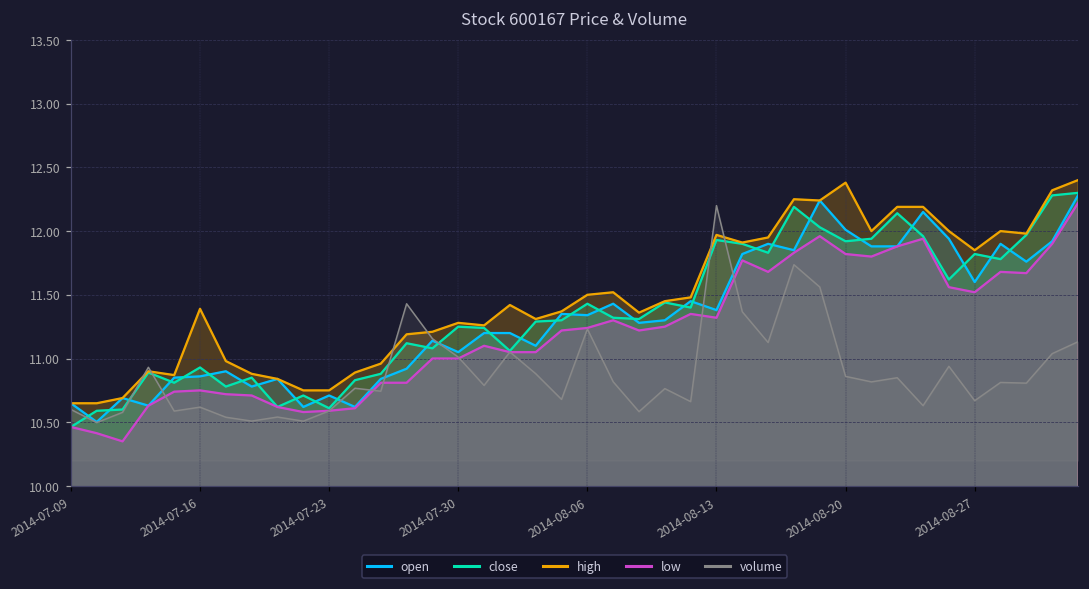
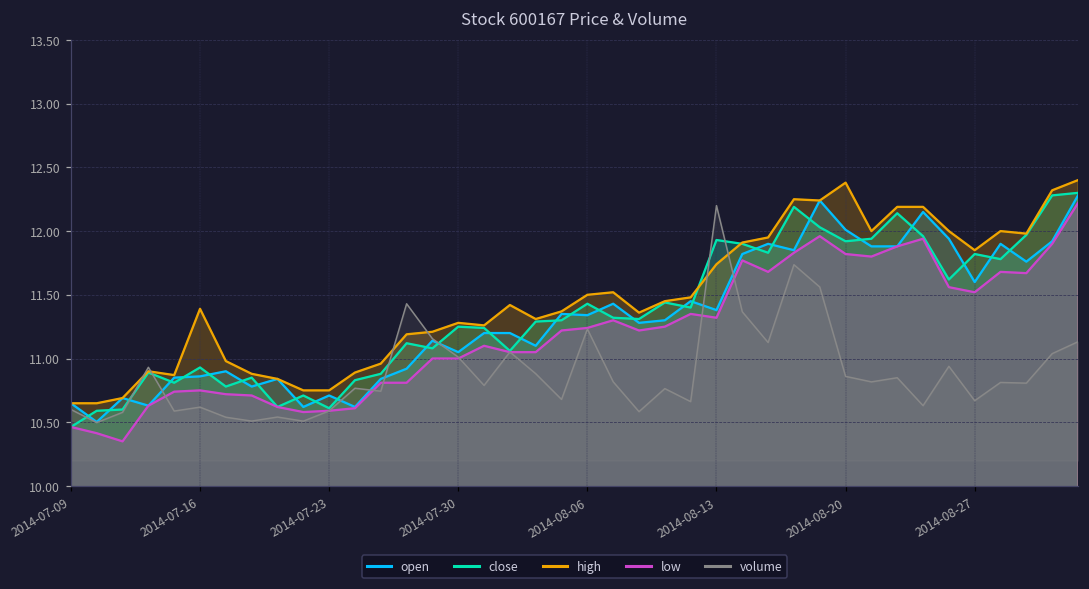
  {
    "high": {
      "2014-07-16": 11.39,
      "2014-07-23": 10.75,
      "2014-07-30": 11.28,
      "2014-08-06": 11.50,
-     "2014-08-13": 11.97,
+     "2014-08-13": 11.74,
      "2014-08-20": 12.38,
      "2014-08-27": 11.85
    }
  }
